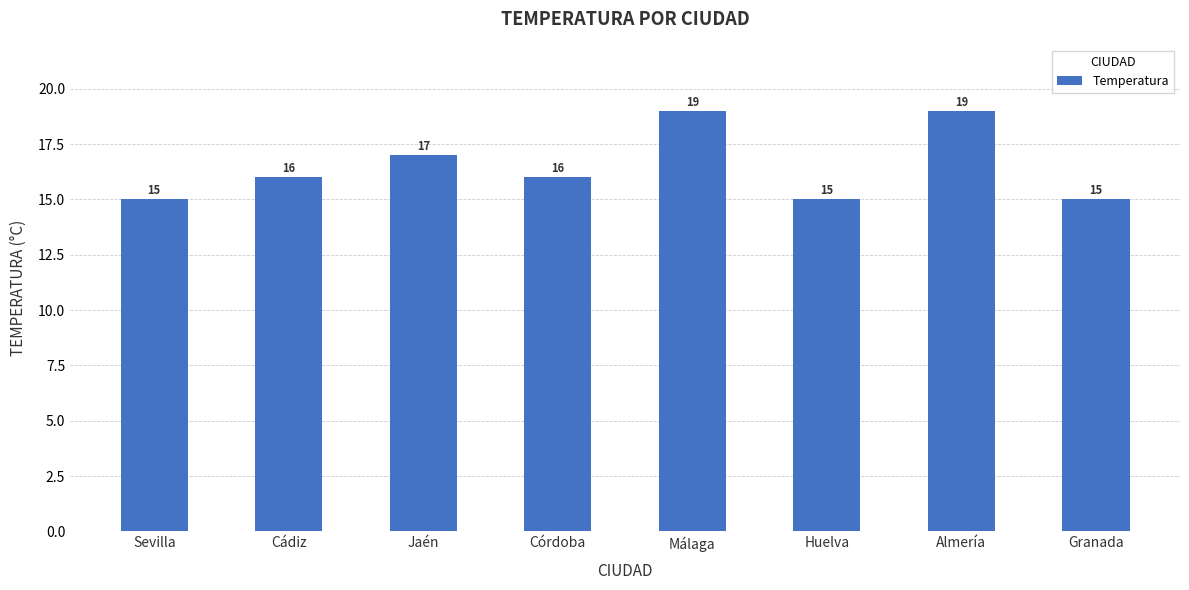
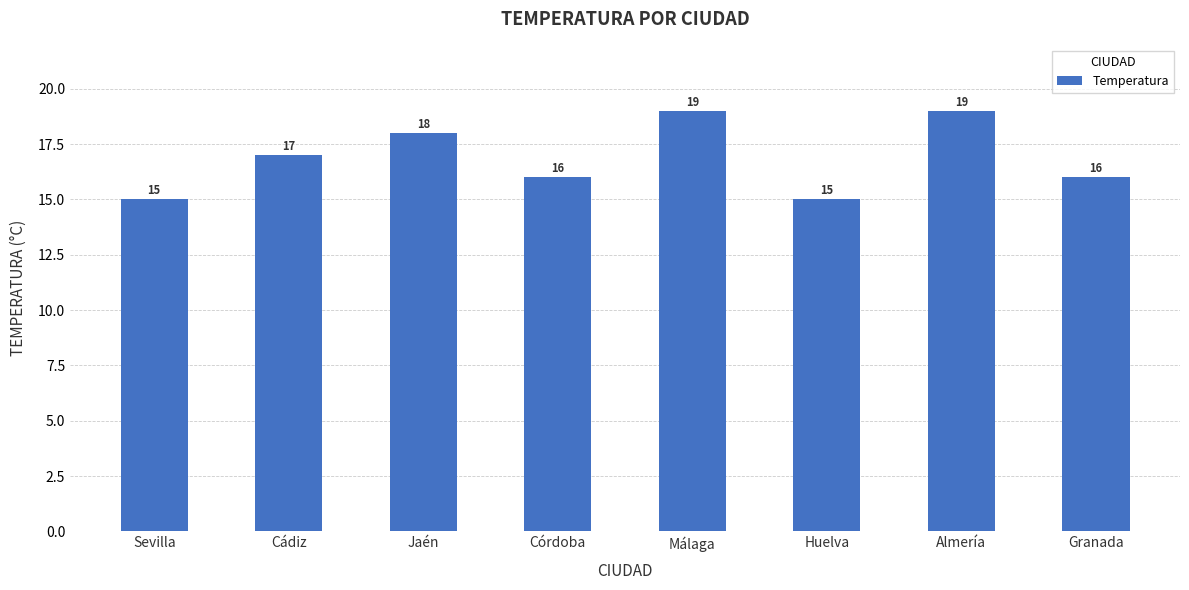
  {
    "Sevilla": 15,
-   "Cádiz": 16,
-   "Jaén": 17,
+   "Cádiz": 17,
+   "Jaén": 18,
    "Córdoba": 16,
    "Málaga": 19,
    "Huelva": 15,
    "Almería": 19,
-   "Granada": 15
+   "Granada": 16
  }
